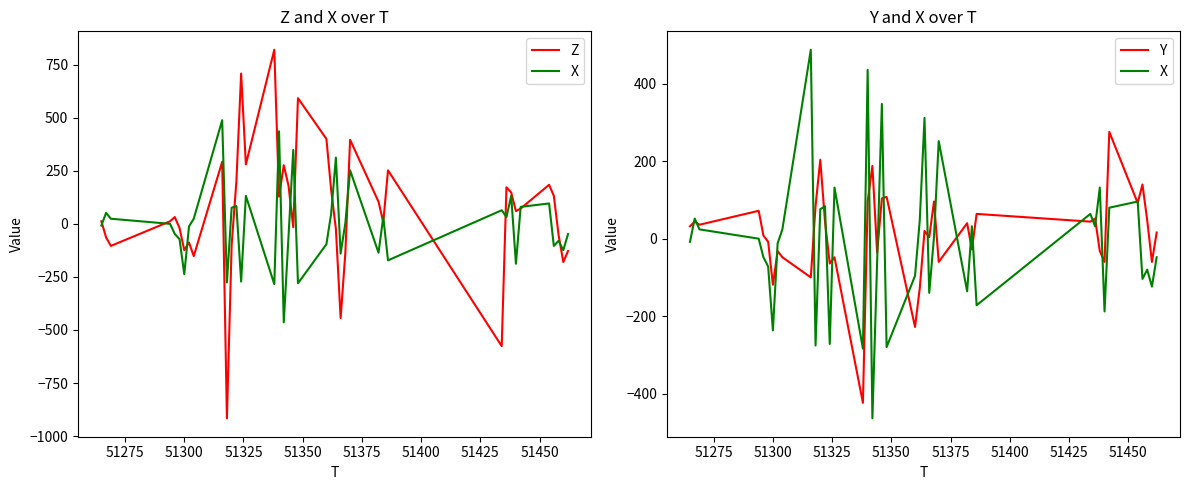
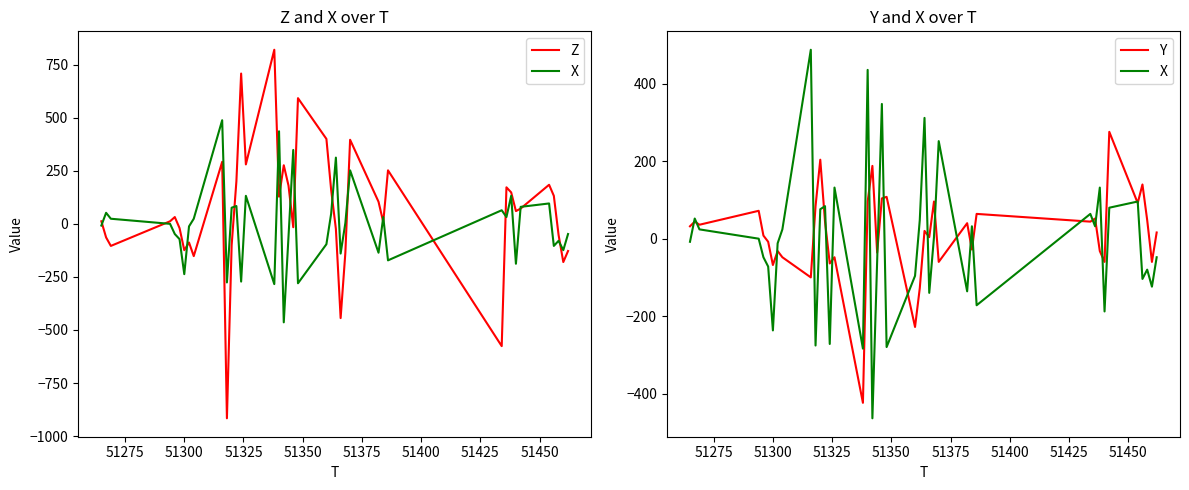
  {
    "Z and X over T": {
      "Z": {
        "51300": -120
      },
      "X": {
        "51300": -240
      }
    },
    "Y and X over T": {
      "Y": {
-       "51300": -120
+       "51300": -70
      },
      "X": {
        "51300": -240
      }
    }
  }
